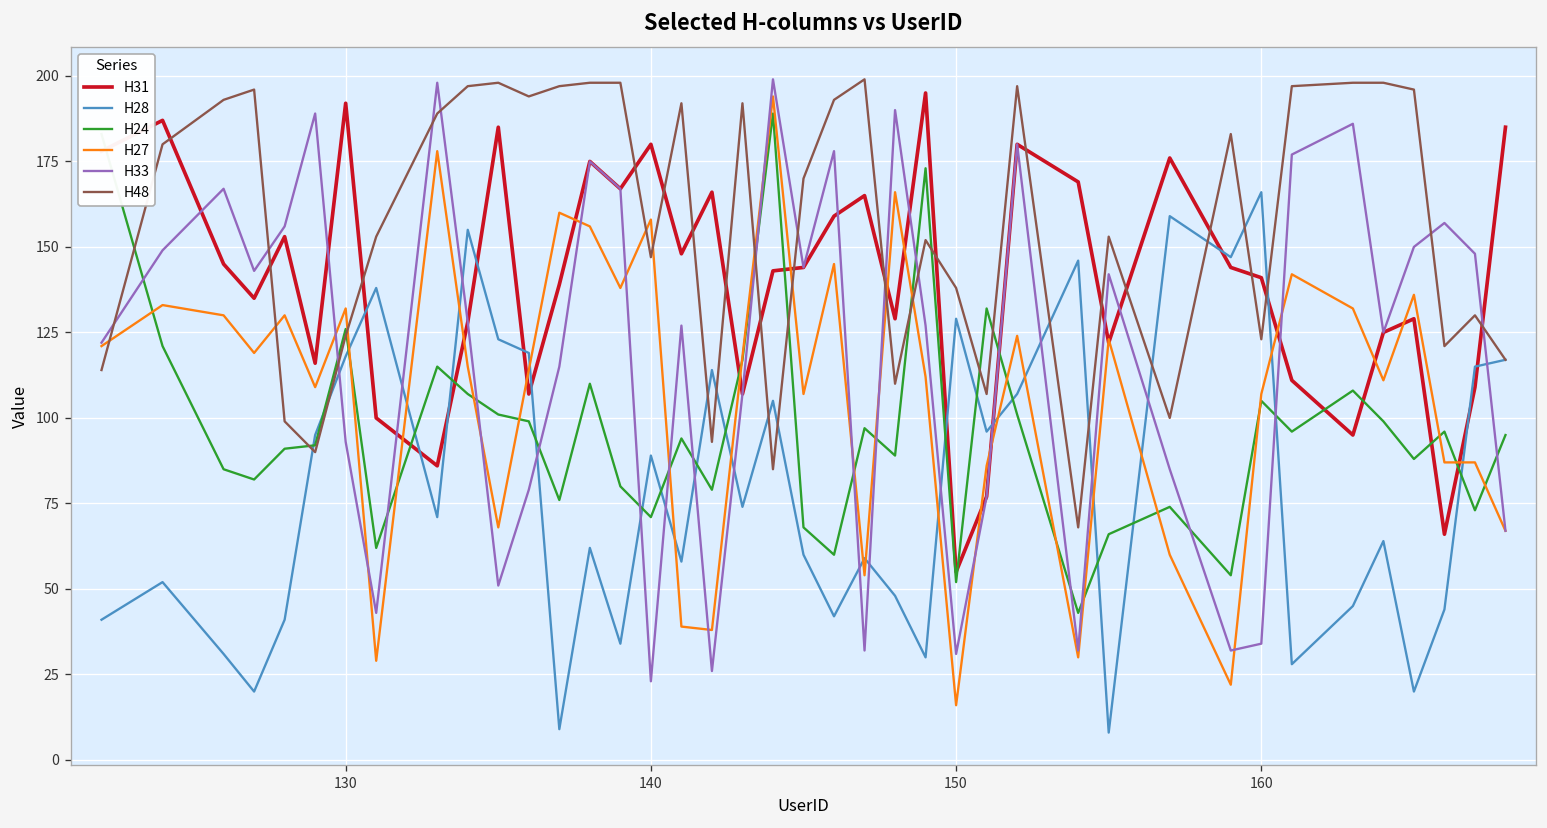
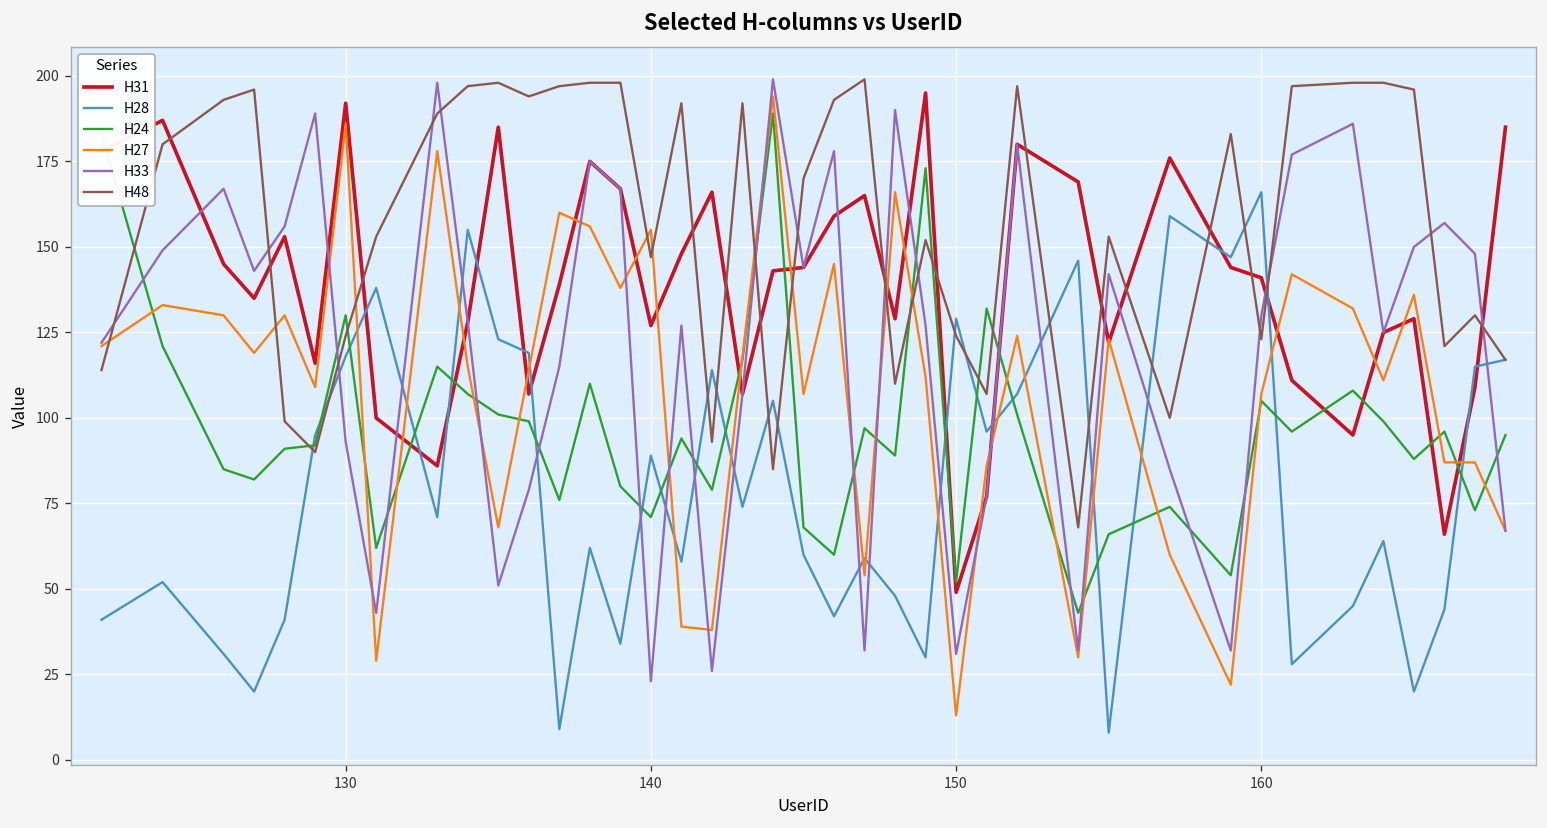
  {
    "H31": {
      "130": 192,
-     "140": 180,
-     "150": 55,
+     "140": 127,
+     "150": 49,
      "160": 141
    },
    "H28": {
      "130": 118,
      "140": 89,
      "150": 129,
      "160": 166
    },
    "H24": {
-     "130": 126,
+     "130": 130,
      "140": 71,
      "150": 52,
      "160": 105
    },
    "H27": {
-     "130": 132,
-     "140": 158,
-     "150": 16,
+     "130": 186,
+     "140": 155,
+     "150": 13,
      "160": 107
    },
    "H33": {
      "130": 93,
      "140": 23,
      "150": 31,
-     "160": 34
+     "160": 130
    },
    "H48": {
      "130": 124,
      "140": 147,
-     "150": 138,
+     "150": 124,
      "160": 123
    }
  }
